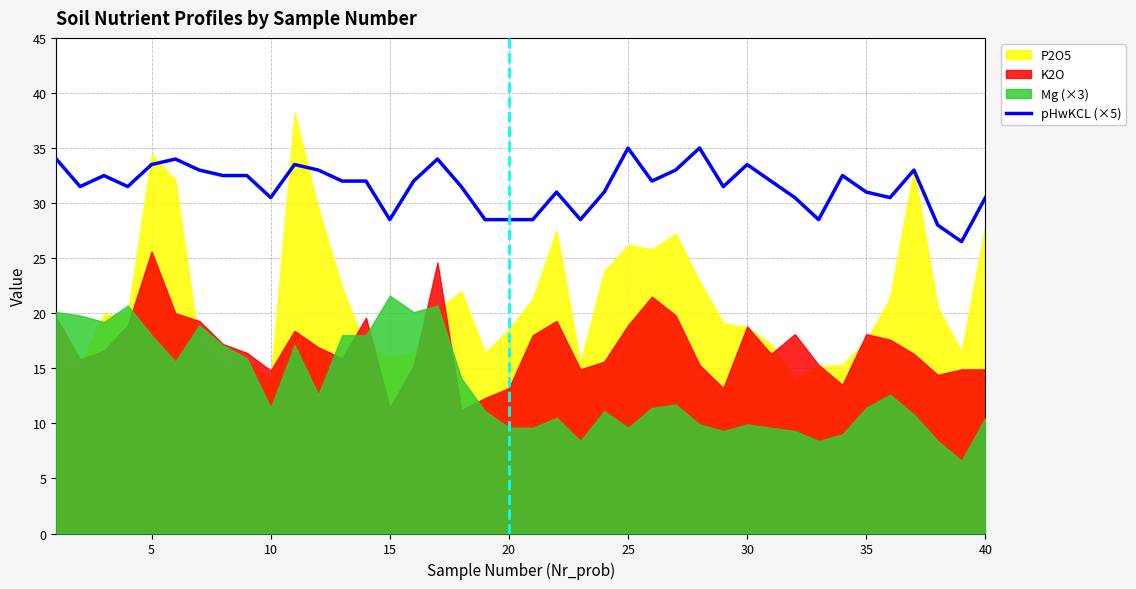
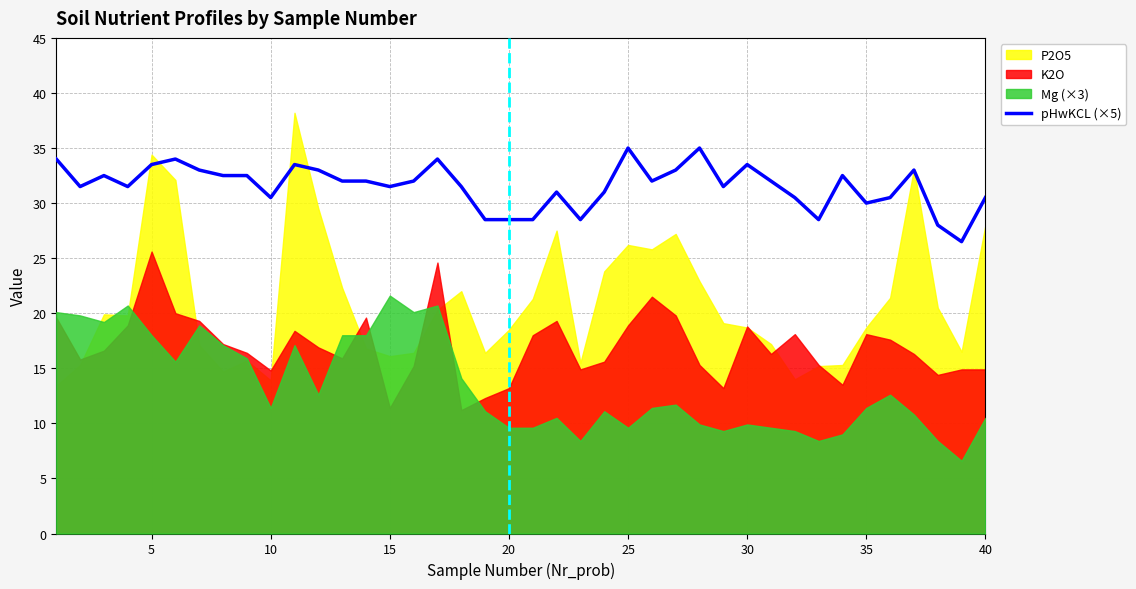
  {
    "pHwKCL (×5)": {
      "5": 33.5,
      "10": 30.5,
-     "15": 28.5,
+     "15": 31.5,
      "20": 28.5,
      "25": 35.0,
      "30": 33.5,
-     "35": 31.0,
+     "35": 30.0,
      "40": 30.5
    },
    "P2O5": {
      "5": 34.4,
      "10": 13.9,
      "15": 16.1,
      "20": 18.5,
      "25": 26.2,
-     "35": 17.5,
+     "35": 18.7,
      "40": 28.0
    },
    "K2O": {
      "5": 25.6,
      "10": 14.8,
      "15": 11.4,
      "20": 13.2,
      "25": 18.9,
      "35": 18.1,
      "40": 14.9
    },
    "Mg (×3)": {
      "5": 18.0,
      "10": 11.4,
      "15": 21.6,
      "20": 9.6,
      "25": 9.6,
      "30": 9.9,
      "35": 11.4,
      "40": 10.5
    }
  }
